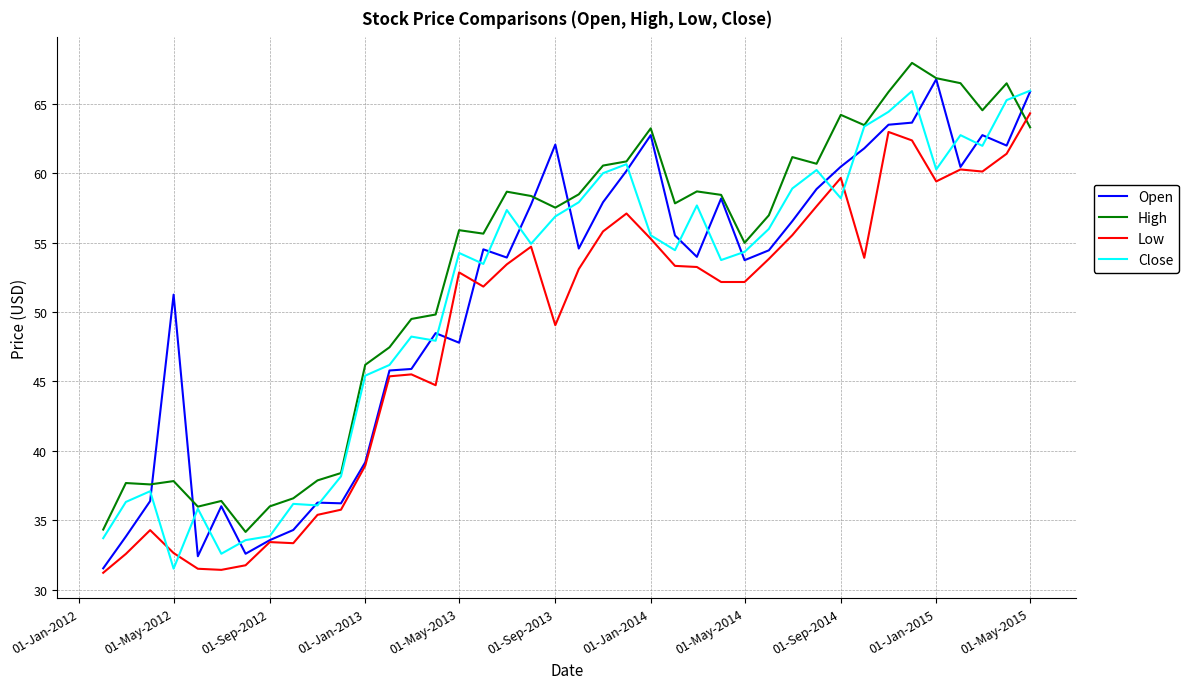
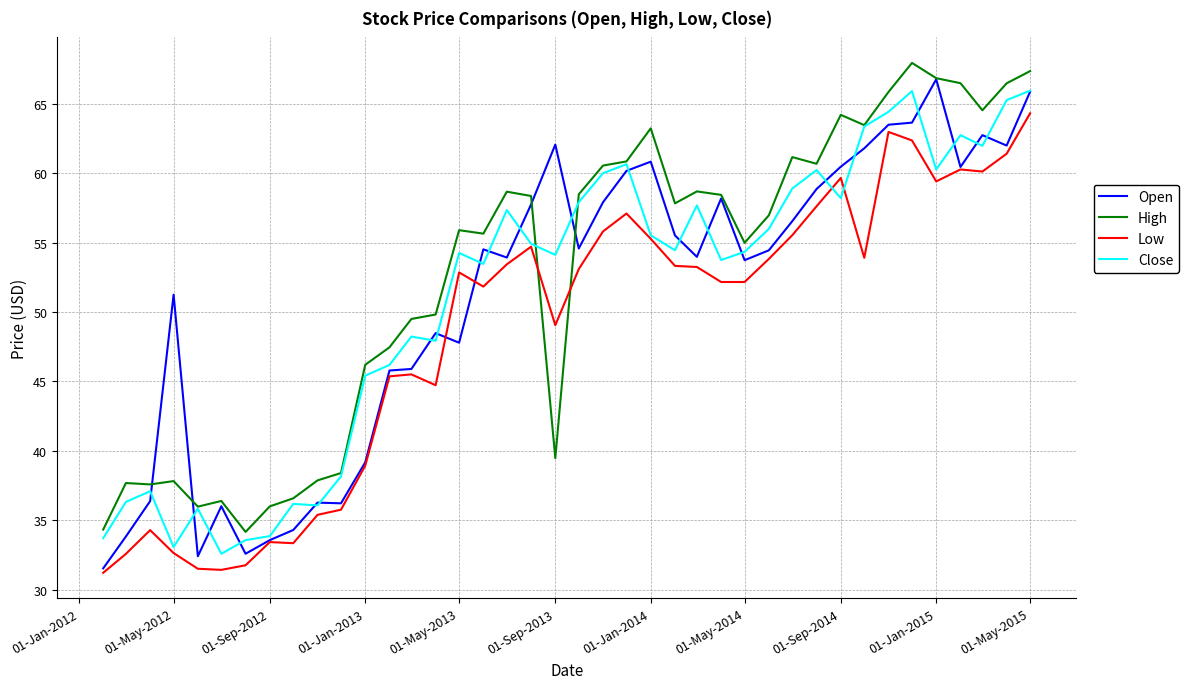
  {
    "Open": {
      "01-May-2012": 51.3,
      "01-Jan-2013": 39.2,
      "01-May-2013": 47.8,
      "01-Sep-2013": 62.1,
-     "01-Jan-2014": 62.7,
+     "01-Jan-2014": 60.8,
      "01-May-2014": 53.7,
      "01-Sep-2014": 60.5
    },
    "High": {
      "01-May-2012": 37.8,
      "01-Sep-2012": 36.0,
      "01-Jan-2013": 46.2,
      "01-May-2013": 55.9,
-     "01-Sep-2013": 57.5,
+     "01-Sep-2013": 39.5,
      "01-Jan-2014": 63.2,
      "01-May-2014": 55.0,
      "01-Sep-2014": 64.2,
-     "01-May-2015": 63.3
+     "01-May-2015": 67.3
    },
    "Low": {
      "01-May-2012": 32.7,
      "01-Jan-2013": 38.9,
      "01-May-2013": 52.9,
      "01-Sep-2013": 49.1,
      "01-Jan-2014": 55.3,
      "01-May-2014": 52.2,
      "01-Sep-2014": 59.7,
      "01-Jan-2015": 59.4,
      "01-May-2015": 64.3
    },
    "Close": {
-     "01-May-2012": 31.5,
+     "01-May-2012": 33.1,
      "01-Sep-2012": 33.9,
      "01-Jan-2013": 45.4,
      "01-May-2013": 54.3,
-     "01-Sep-2013": 56.9,
+     "01-Sep-2013": 54.1,
      "01-Jan-2014": 55.5,
      "01-May-2014": 54.3,
      "01-Sep-2014": 58.2,
      "01-Jan-2015": 60.3
    }
  }
